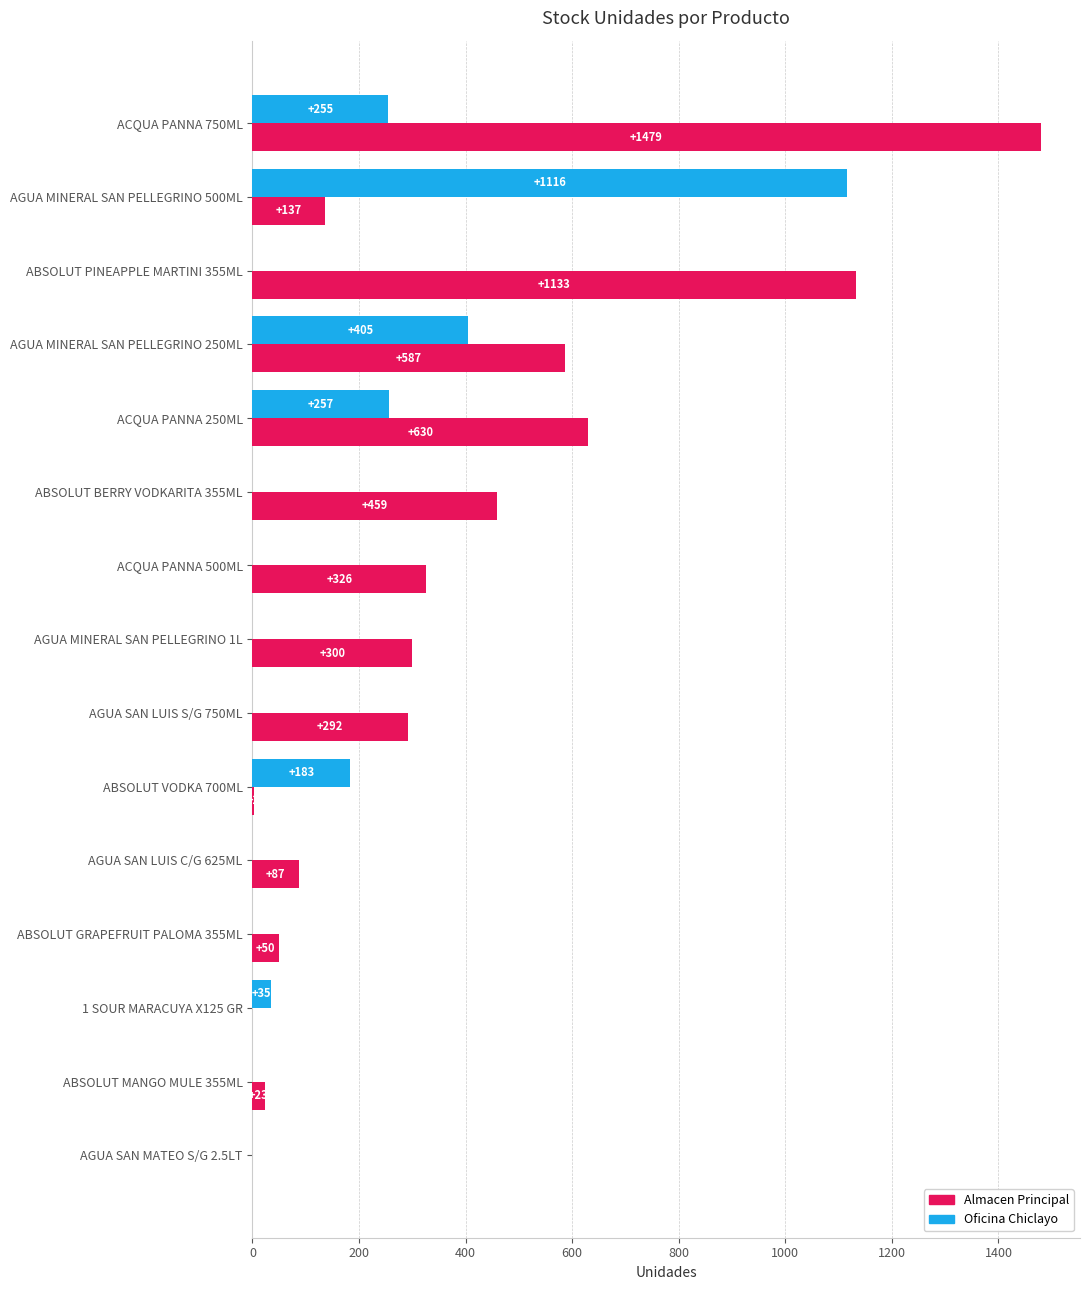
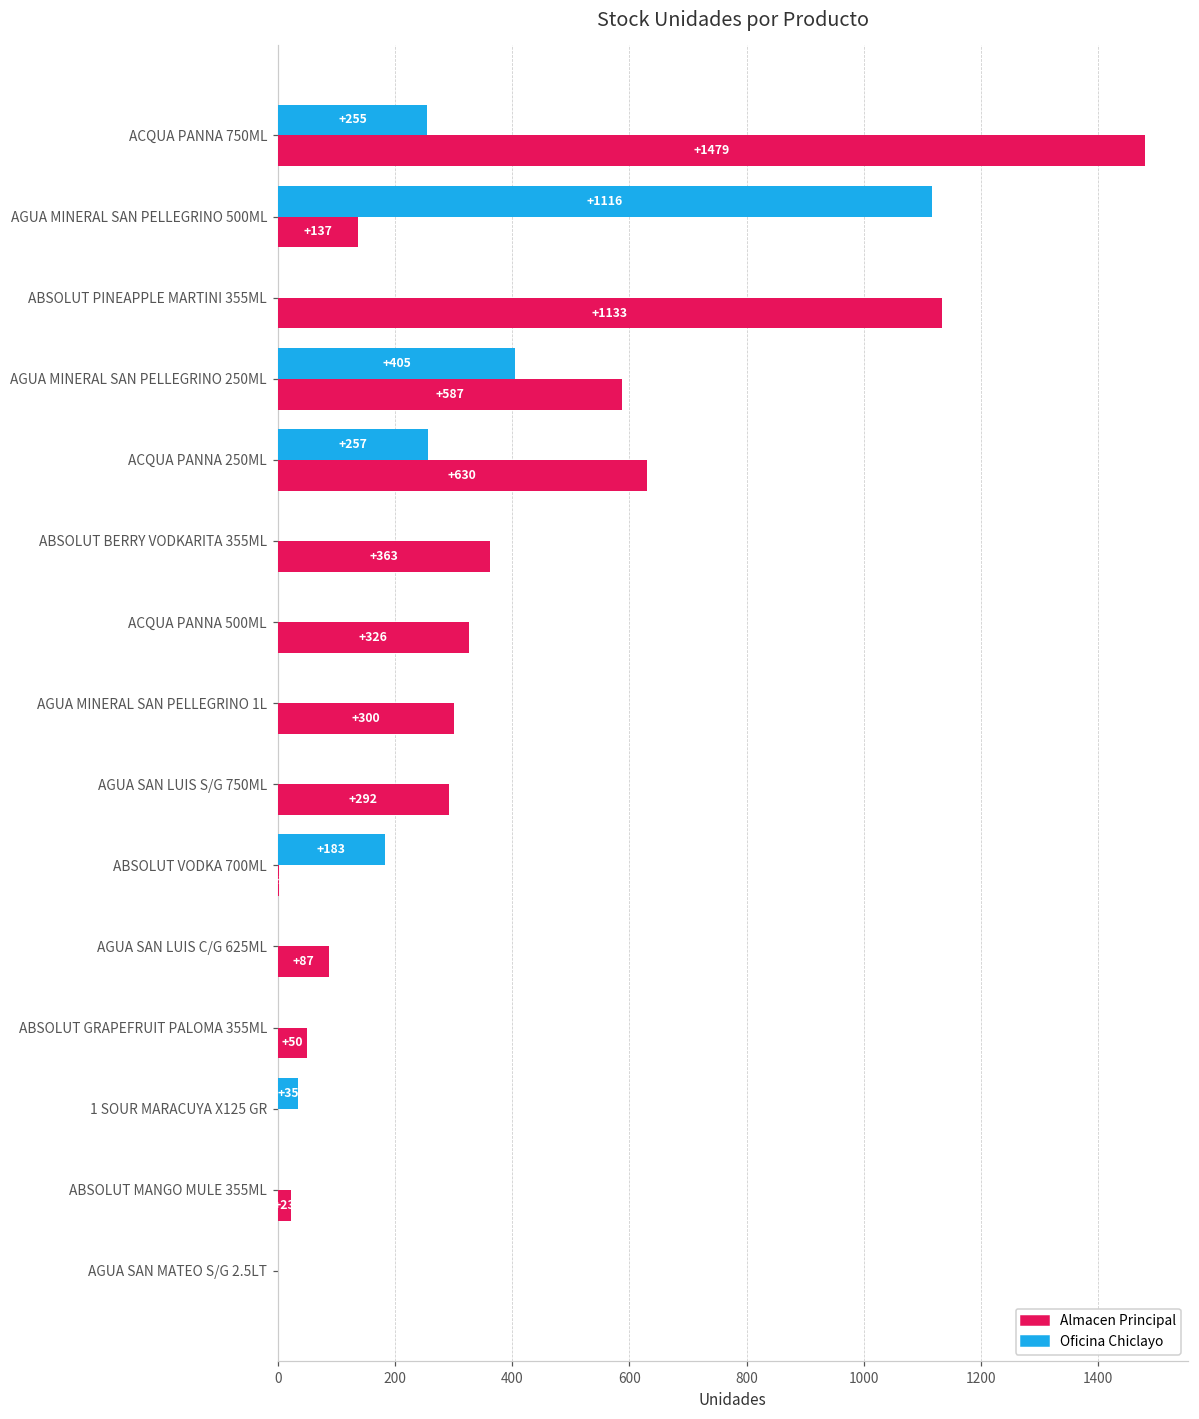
  {
    "Almacen Principal": {
      "ACQUA PANNA 750ML": "+1479",
      "AGUA MINERAL SAN PELLEGRINO 500ML": "+137",
      "ABSOLUT PINEAPPLE MARTINI 355ML": "+1133",
      "AGUA MINERAL SAN PELLEGRINO 250ML": "+587",
      "ACQUA PANNA 250ML": "+630",
-     "ABSOLUT BERRY VODKARITA 355ML": "+459",
+     "ABSOLUT BERRY VODKARITA 355ML": "+363",
      "ACQUA PANNA 500ML": "+326",
      "AGUA MINERAL SAN PELLEGRINO 1L": "+300",
      "AGUA SAN LUIS S/G 750ML": "+292",
      "AGUA SAN LUIS C/G 625ML": "+87",
      "ABSOLUT GRAPEFRUIT PALOMA 355ML": "+50",
      "ABSOLUT MANGO MULE 355ML": "+23"
    },
    "Oficina Chiclayo": {
      "ACQUA PANNA 750ML": "+255",
      "AGUA MINERAL SAN PELLEGRINO 500ML": "+1116",
      "AGUA MINERAL SAN PELLEGRINO 250ML": "+405",
      "ACQUA PANNA 250ML": "+257",
      "ABSOLUT VODKA 700ML": "+183",
      "1 SOUR MARACUYA X125 GR": "+35"
    }
  }
